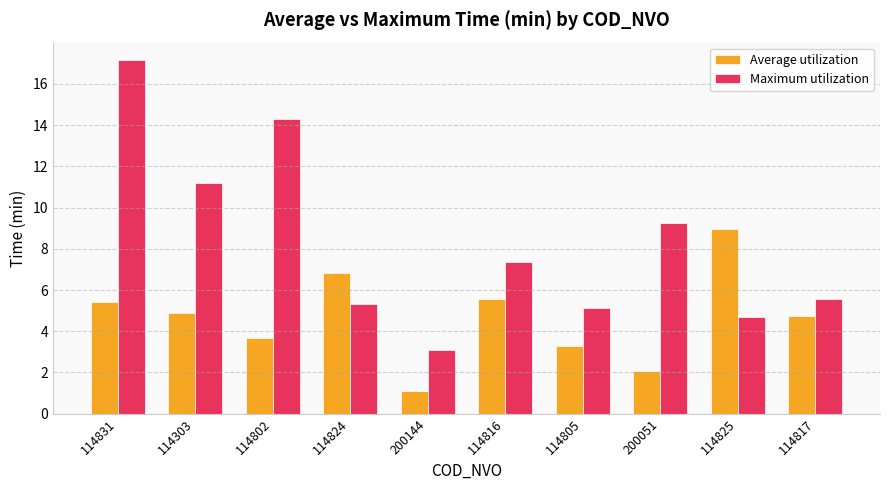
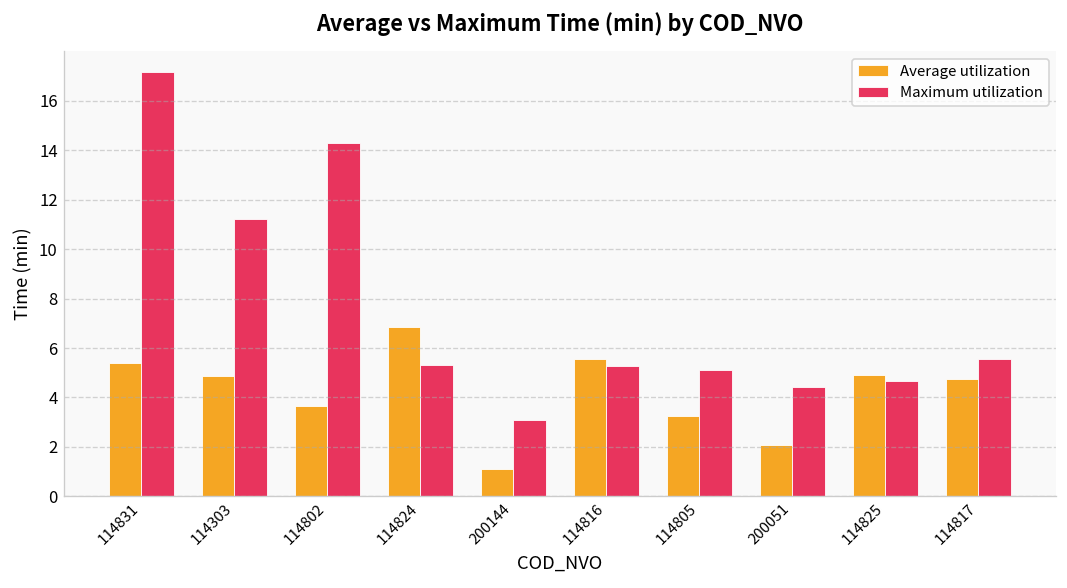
  {
    "Average utilization": {
      "114831": 5.4,
      "114303": 4.9,
      "114802": 3.7,
      "114824": 6.8,
      "200144": 1.1,
      "114816": 5.6,
      "114805": 3.3,
      "200051": 2.1,
-     "114825": 9.0,
+     "114825": 4.9,
      "114817": 4.8
    },
    "Maximum utilization": {
      "114831": 17.1,
      "114303": 11.2,
      "114802": 14.3,
      "114824": 5.3,
      "200144": 3.1,
-     "114816": 7.3,
+     "114816": 5.3,
      "114805": 5.1,
-     "200051": 9.2,
+     "200051": 4.4,
      "114825": 4.7,
      "114817": 5.6
    }
  }
